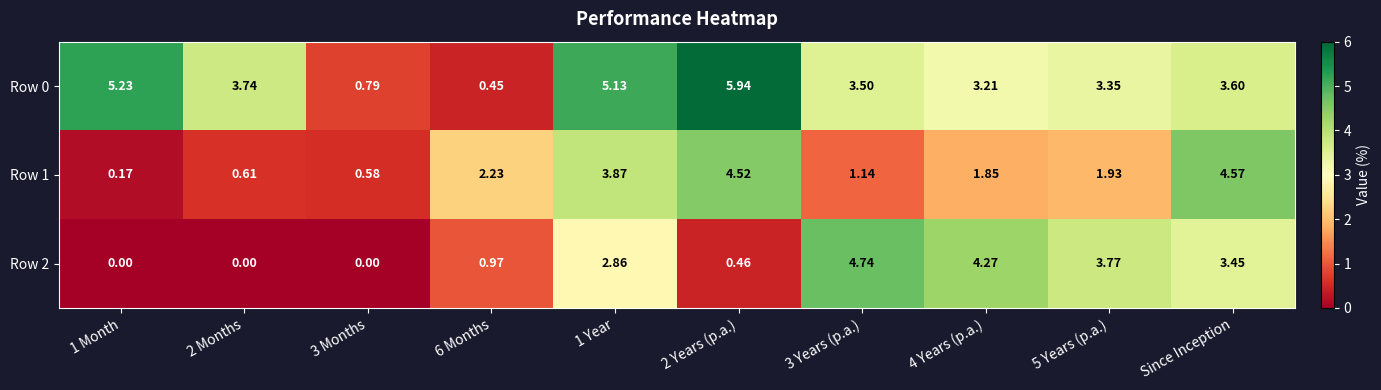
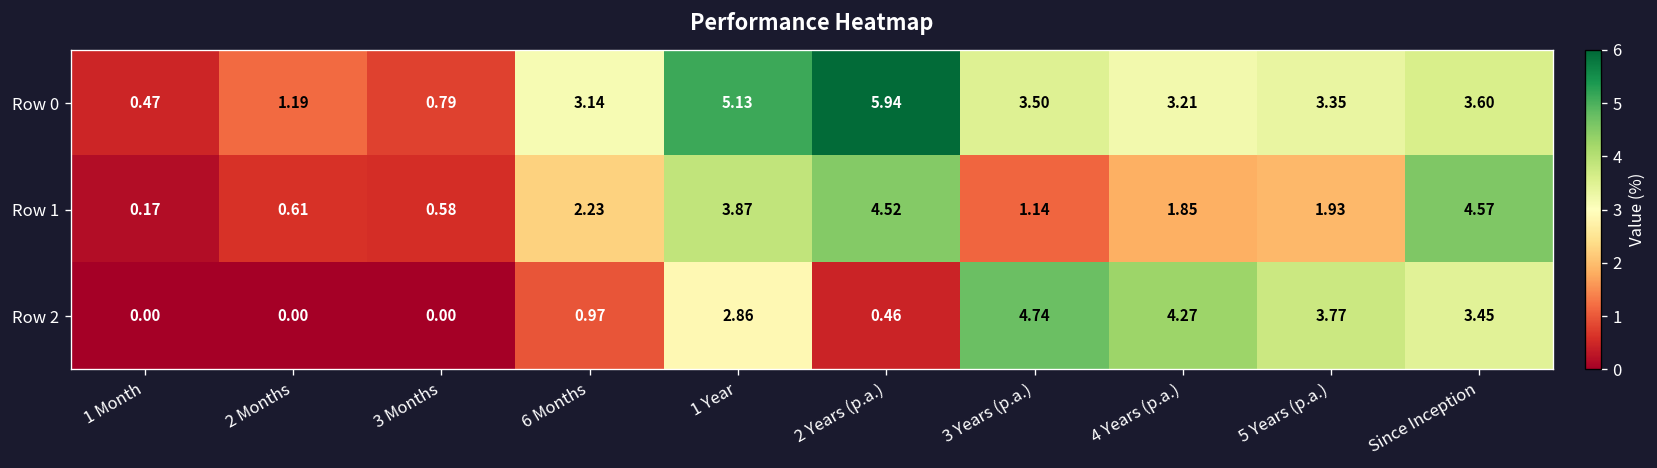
  {
    "Row 0": {
-     "1 Month": 5.23,
-     "2 Months": 3.74,
+     "1 Month": 0.47,
+     "2 Months": 1.19,
      "3 Months": 0.79,
-     "6 Months": 0.45,
+     "6 Months": 3.14,
      "1 Year": 5.13,
      "2 Years (p.a.)": 5.94,
      "3 Years (p.a.)": 3.50,
      "4 Years (p.a.)": 3.21,
      "5 Years (p.a.)": 3.35,
      "Since Inception": 3.60
    },
    "Row 1": {
      "1 Month": 0.17,
      "2 Months": 0.61,
      "3 Months": 0.58,
      "6 Months": 2.23,
      "1 Year": 3.87,
      "2 Years (p.a.)": 4.52,
      "3 Years (p.a.)": 1.14,
      "4 Years (p.a.)": 1.85,
      "5 Years (p.a.)": 1.93,
      "Since Inception": 4.57
    },
    "Row 2": {
      "1 Month": 0.00,
      "2 Months": 0.00,
      "3 Months": 0.00,
      "6 Months": 0.97,
      "1 Year": 2.86,
      "2 Years (p.a.)": 0.46,
      "3 Years (p.a.)": 4.74,
      "4 Years (p.a.)": 4.27,
      "5 Years (p.a.)": 3.77,
      "Since Inception": 3.45
    }
  }
